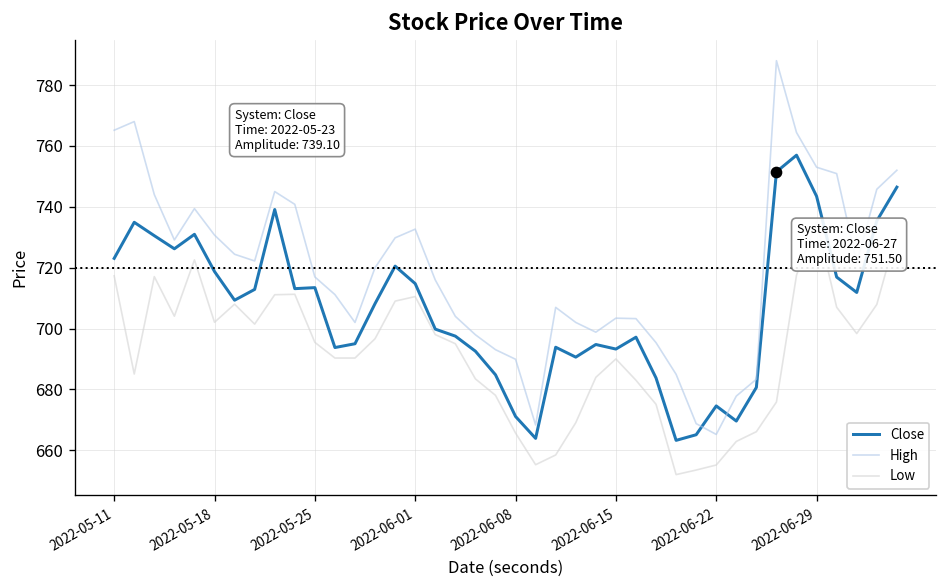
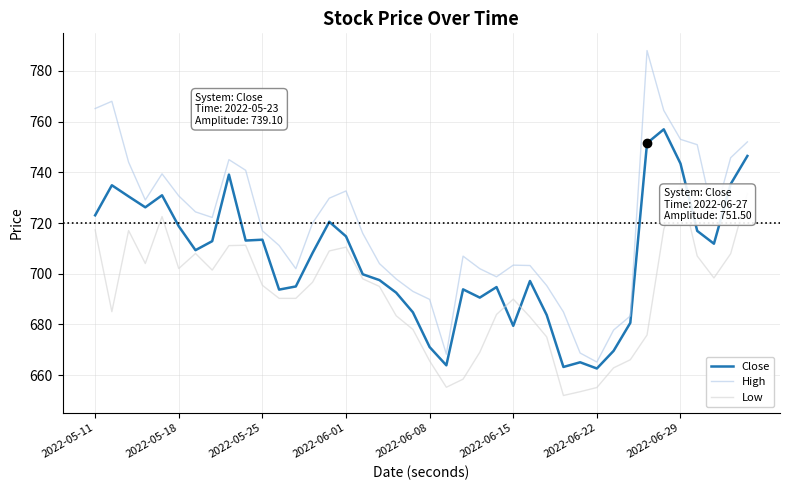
  {
    "Close": {
      "2022-05-11": 723,
      "2022-05-18": 719,
      "2022-05-25": 713,
      "2022-06-01": 715,
      "2022-06-08": 671,
-     "2022-06-15": 693,
-     "2022-06-22": 675,
+     "2022-06-15": 679,
+     "2022-06-22": 663,
      "2022-06-29": 743
    }
  }
